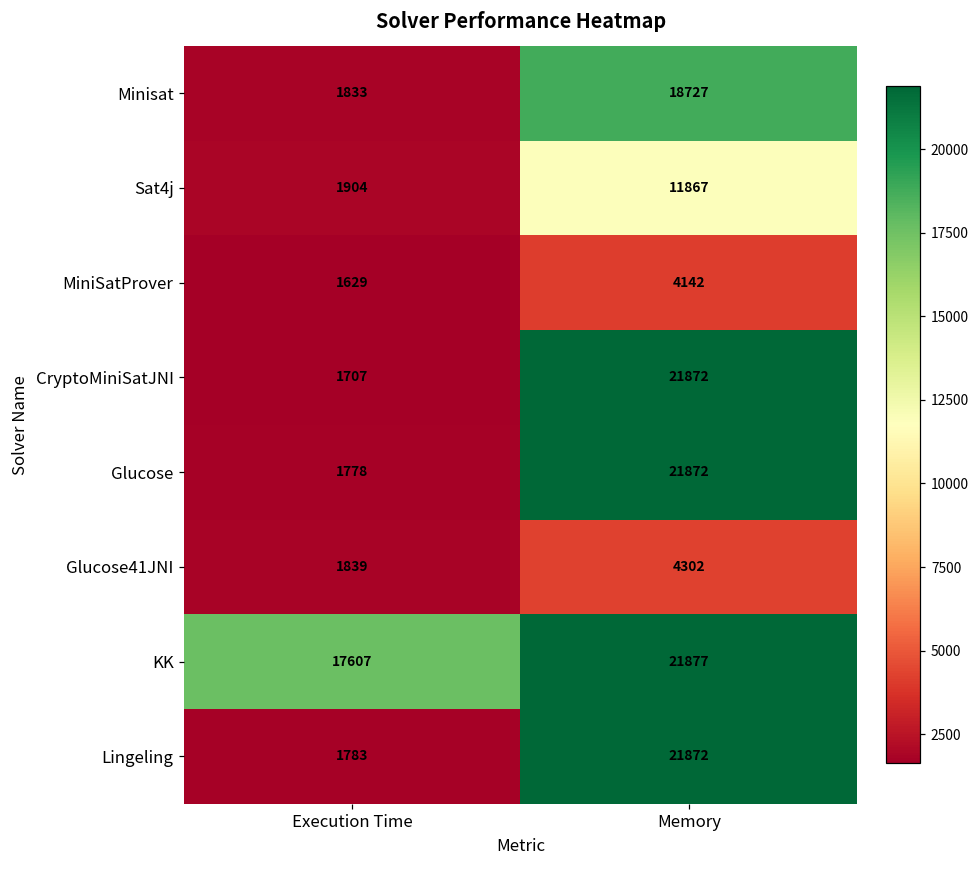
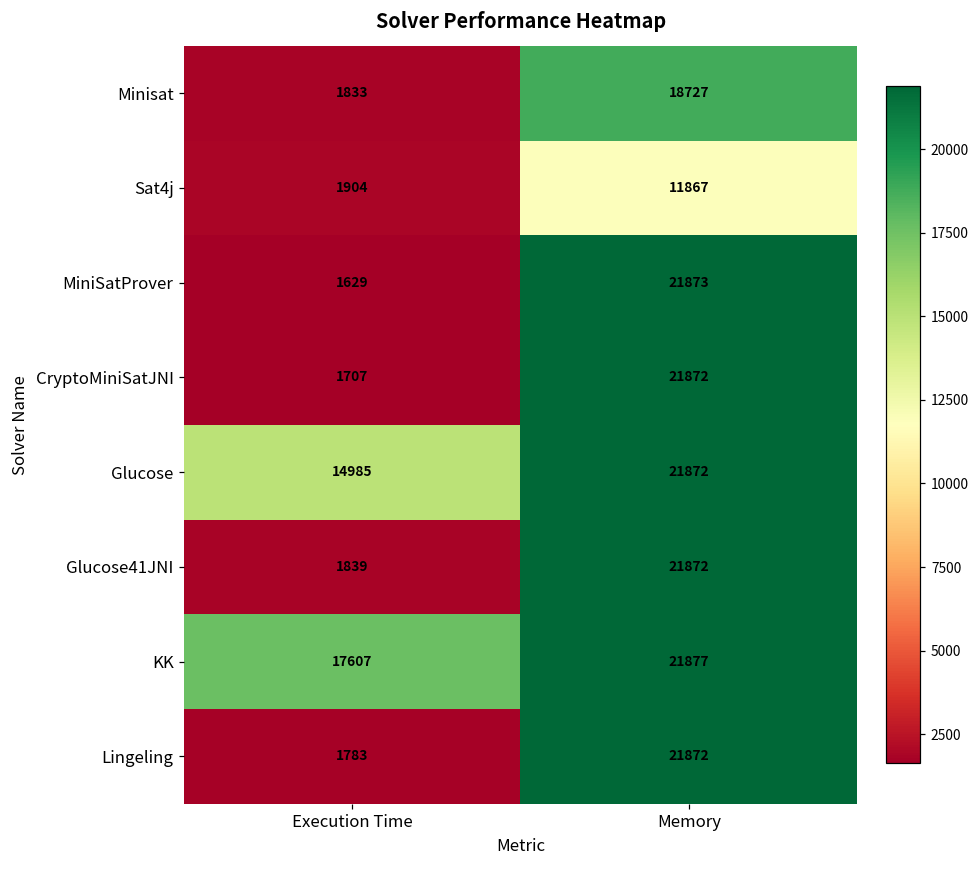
  {
    "Minisat": {
      "Execution Time": 1833,
      "Memory": 18727
    },
    "Sat4j": {
      "Execution Time": 1904,
      "Memory": 11867
    },
    "MiniSatProver": {
      "Execution Time": 1629,
-     "Memory": 4142
+     "Memory": 21873
    },
    "CryptoMiniSatJNI": {
      "Execution Time": 1707,
      "Memory": 21872
    },
    "Glucose": {
-     "Execution Time": 1778,
+     "Execution Time": 14985,
      "Memory": 21872
    },
    "Glucose41JNI": {
      "Execution Time": 1839,
-     "Memory": 4302
+     "Memory": 21872
    },
    "KK": {
      "Execution Time": 17607,
      "Memory": 21877
    },
    "Lingeling": {
      "Execution Time": 1783,
      "Memory": 21872
    }
  }
